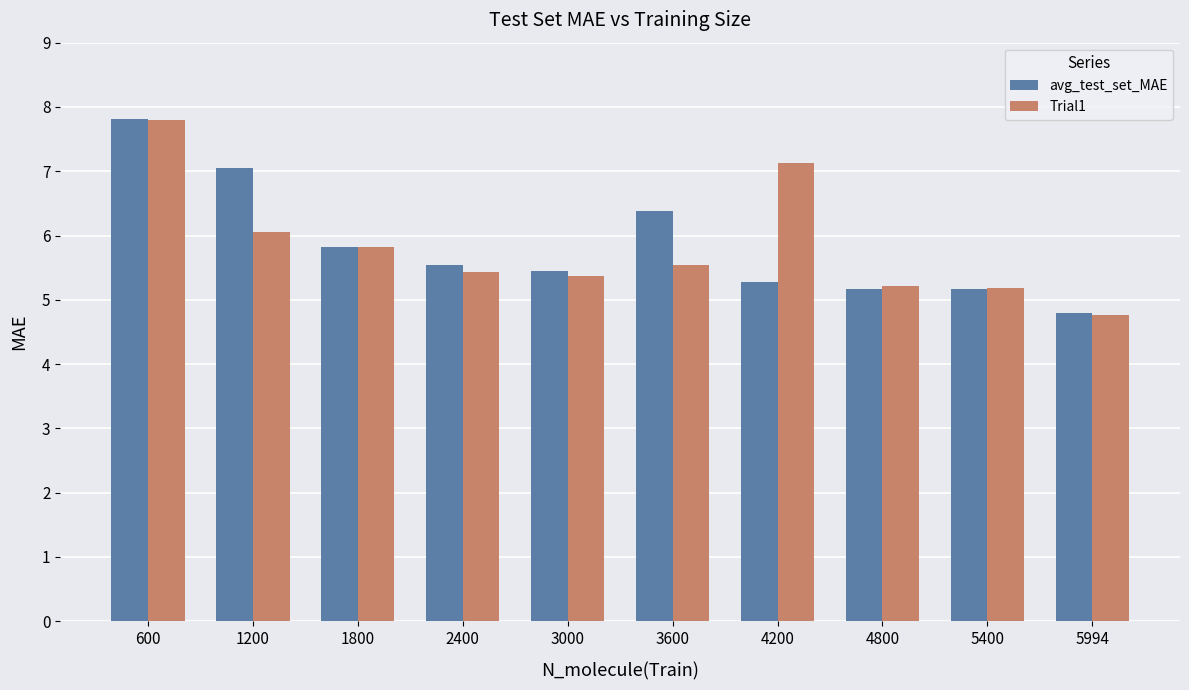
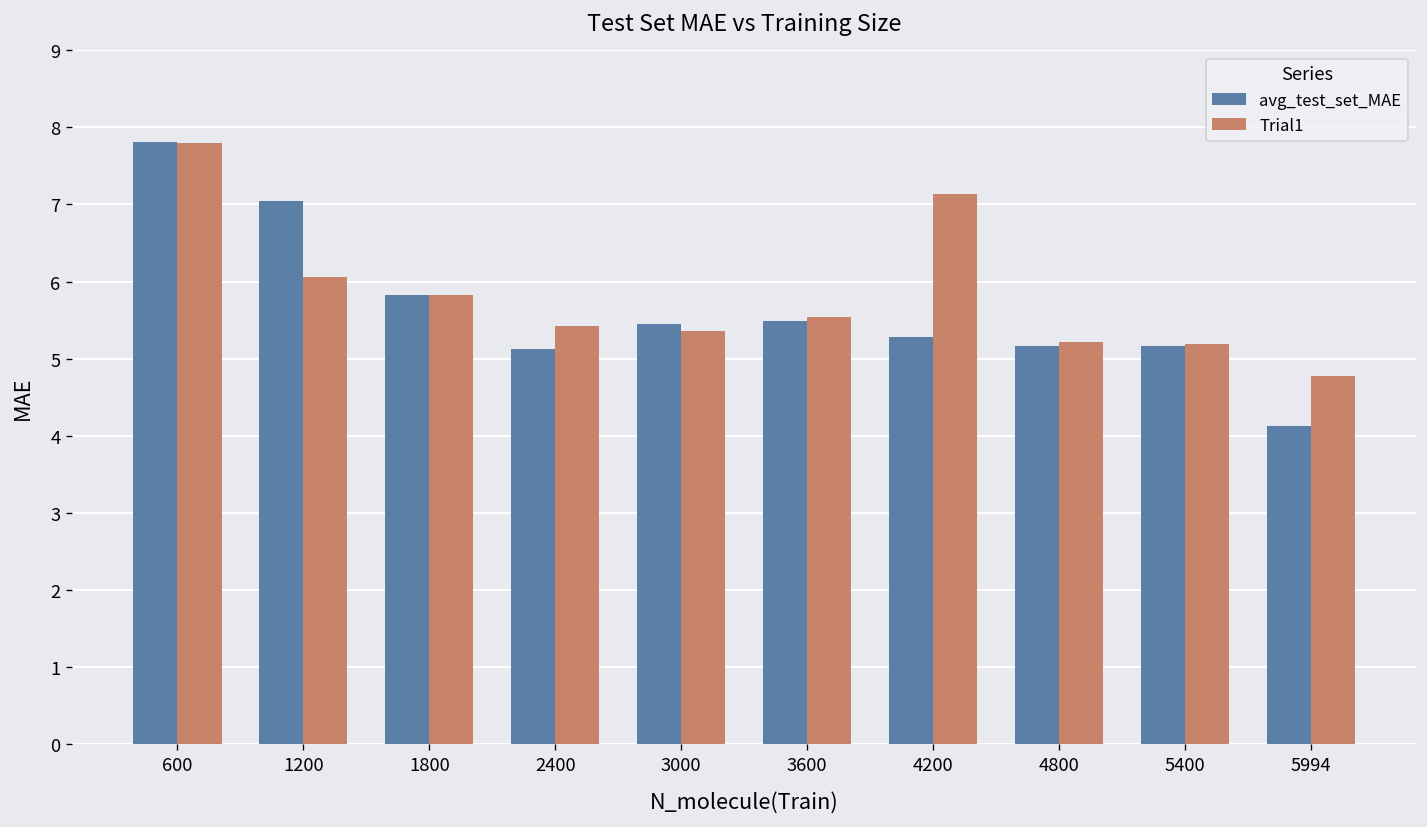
  {
    "avg_test_set_MAE": {
      "600": 7.8,
      "1200": 7.1,
      "1800": 5.8,
-     "2400": 5.5,
+     "2400": 5.1,
      "3000": 5.4,
-     "3600": 6.4,
+     "3600": 5.5,
      "4200": 5.3,
      "4800": 5.2,
      "5400": 5.2,
-     "5994": 4.8
+     "5994": 4.1
    },
    "Trial1": {
      "600": 7.8,
      "1200": 6.1,
      "1800": 5.8,
      "2400": 5.4,
      "3000": 5.4,
      "3600": 5.5,
      "4200": 7.1,
      "4800": 5.2,
      "5400": 5.2,
      "5994": 4.8
    }
  }
